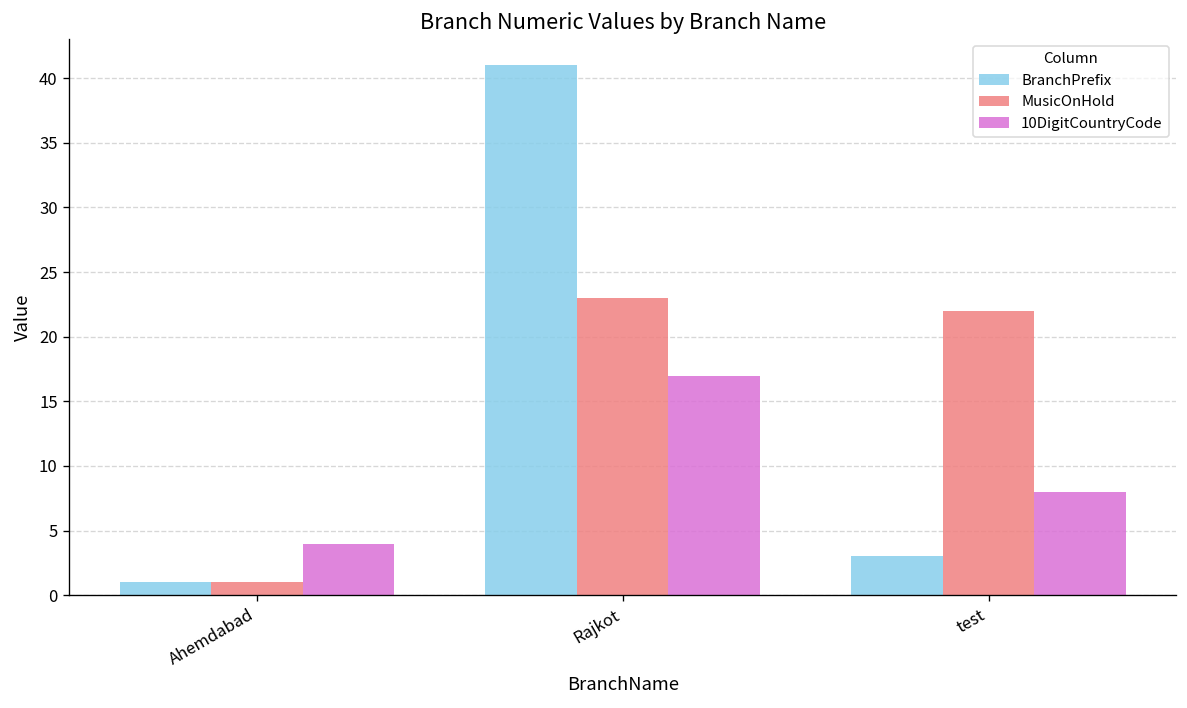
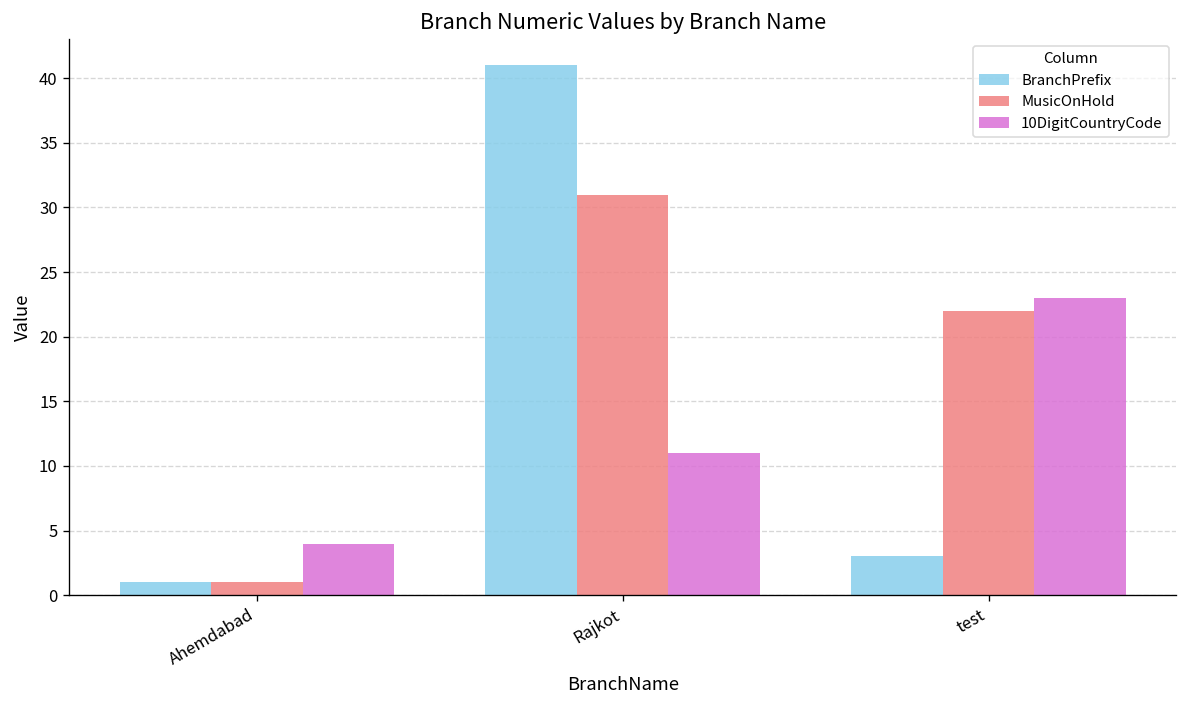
  {
    "BranchPrefix": {
      "Ahemdabad": 1,
      "Rajkot": 41,
      "test": 3
    },
    "MusicOnHold": {
      "Ahemdabad": 1,
-     "Rajkot": 23,
+     "Rajkot": 31,
      "test": 22
    },
    "10DigitCountryCode": {
      "Ahemdabad": 4,
-     "Rajkot": 17,
-     "test": 8
+     "Rajkot": 11,
+     "test": 23
    }
  }
